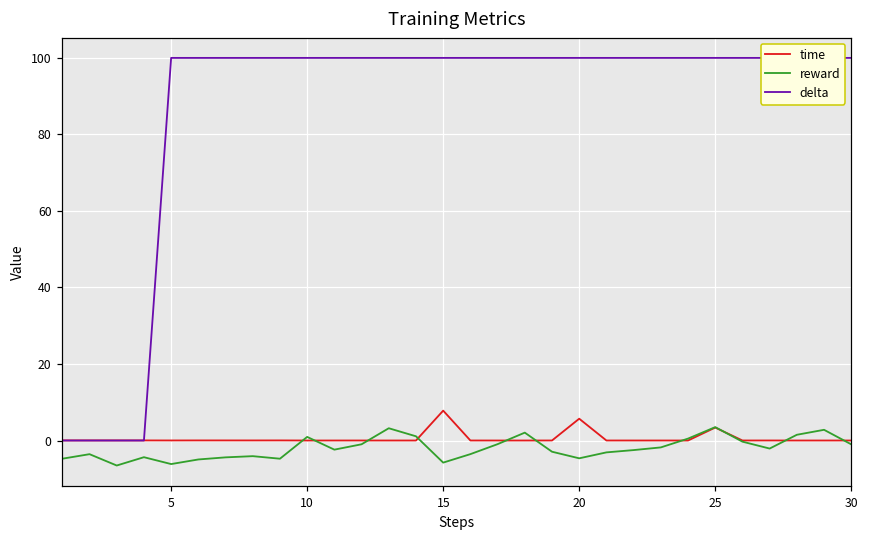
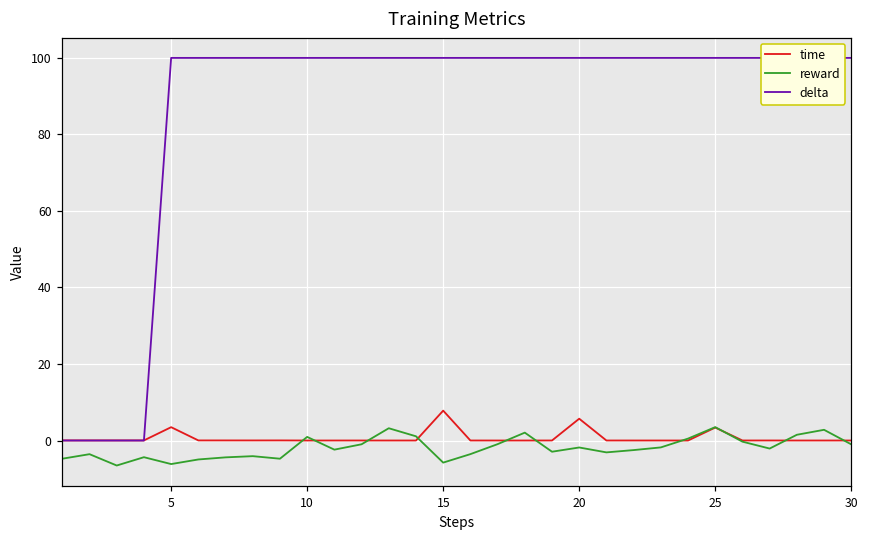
  {
    "time": {
-     "5": 0,
+     "5": 3,
      "10": 0,
      "15": 8,
      "20": 6,
      "30": 0
    },
    "reward": {
      "5": -6,
      "10": 1,
      "15": -6,
-     "20": -5,
+     "20": -2,
      "30": -1
    },
    "delta": {
      "5": 100,
      "10": 100,
      "15": 100,
      "20": 100,
      "25": 100,
      "30": 100
    }
  }
